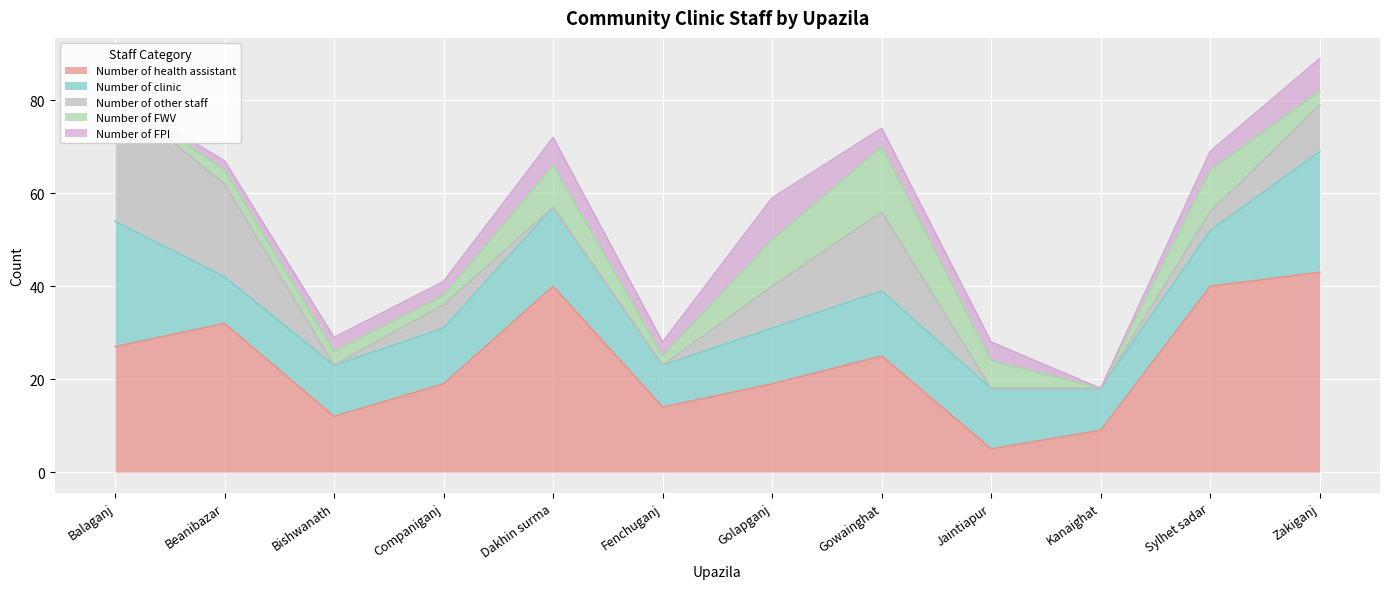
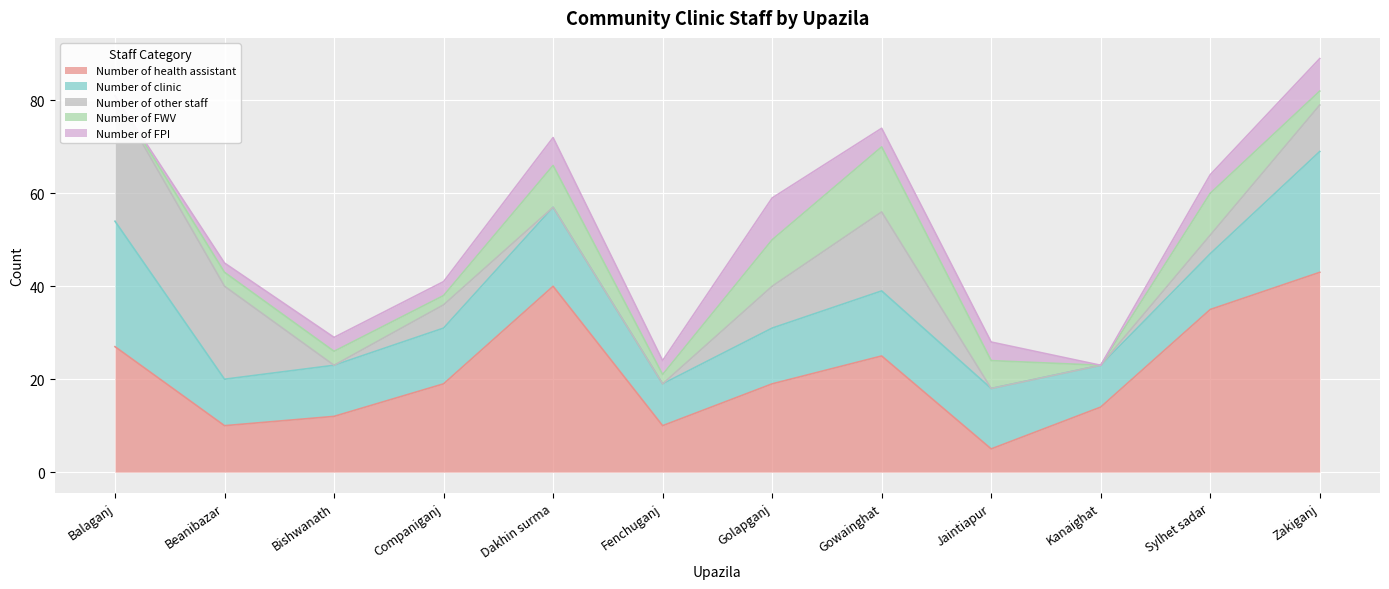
  {
    "Number of health assistant": {
      "Balaganj": 27,
-     "Beanibazar": 32,
+     "Beanibazar": 10,
      "Bishwanath": 12,
      "Companiganj": 19,
      "Dakhin surma": 40,
-     "Fenchuganj": 14,
+     "Fenchuganj": 10,
      "Golapganj": 19,
      "Gowainghat": 25,
      "Jaintiapur": 5,
-     "Kanaighat": 9,
-     "Sylhet sadar": 40,
+     "Kanaighat": 14,
+     "Sylhet sadar": 35,
      "Zakiganj": 43
    }
  }
